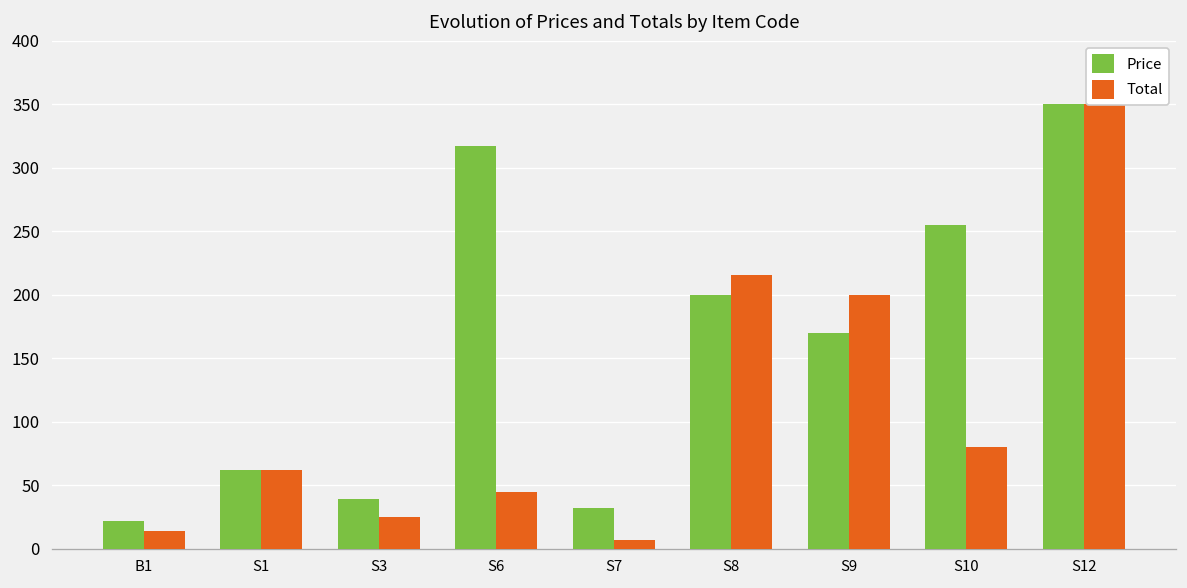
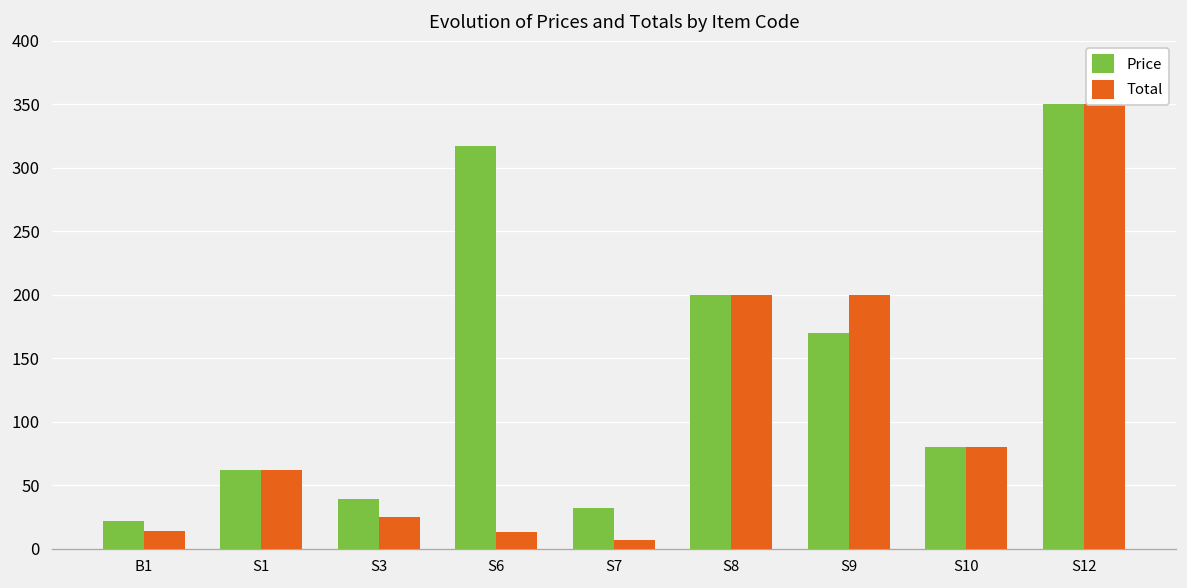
  {
    "Price": {
      "B1": 22,
      "S1": 62,
      "S3": 39,
      "S6": 317,
      "S7": 32,
      "S8": 200,
      "S9": 170,
-     "S10": 255,
+     "S10": 80,
      "S12": 350
    },
    "Total": {
      "B1": 14,
      "S1": 62,
      "S3": 25,
-     "S6": 45,
+     "S6": 13,
      "S7": 7,
-     "S8": 216,
+     "S8": 200,
      "S9": 200,
      "S10": 80
    }
  }
